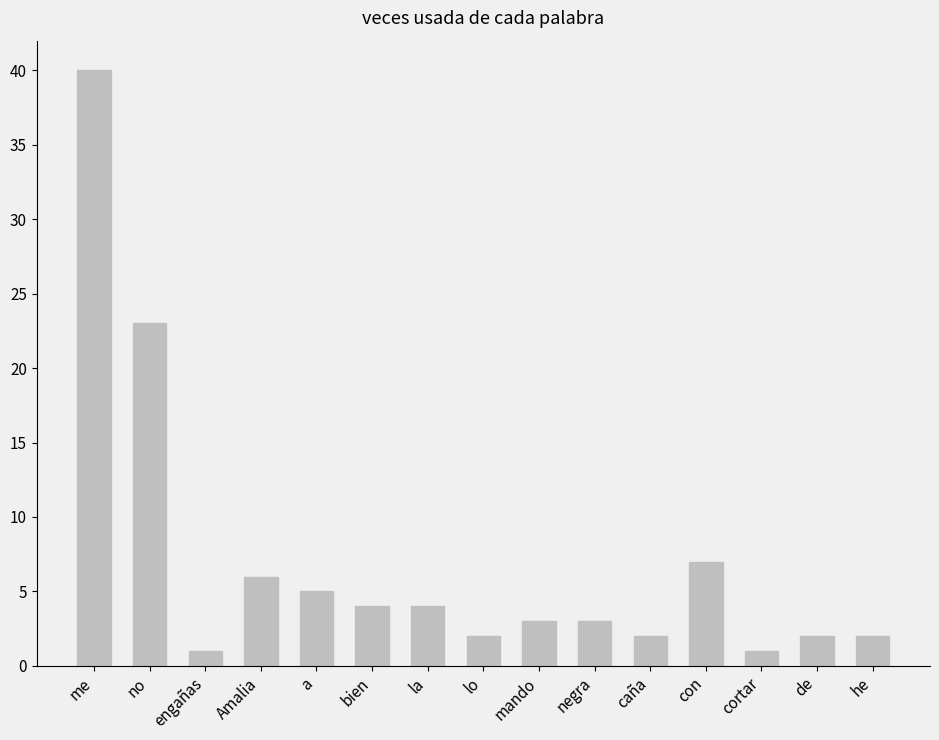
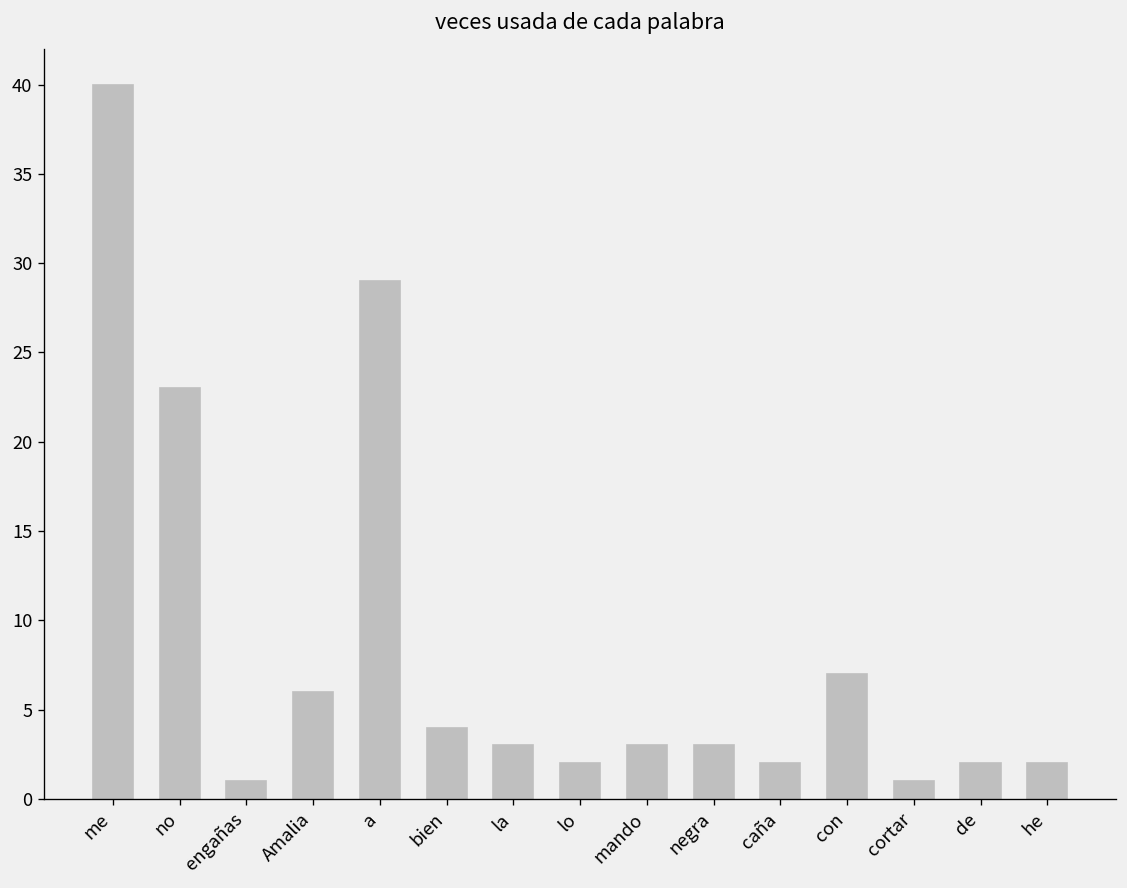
  {
    "me": 40,
    "no": 23,
    "engañas": 1,
    "Amalia": 6,
-   "a": 5,
+   "a": 29,
    "bien": 4,
-   "la": 4,
+   "la": 3,
    "lo": 2,
    "mando": 3,
    "negra": 3,
    "caña": 2,
    "con": 7,
    "cortar": 1,
    "de": 2,
    "he": 2
  }
